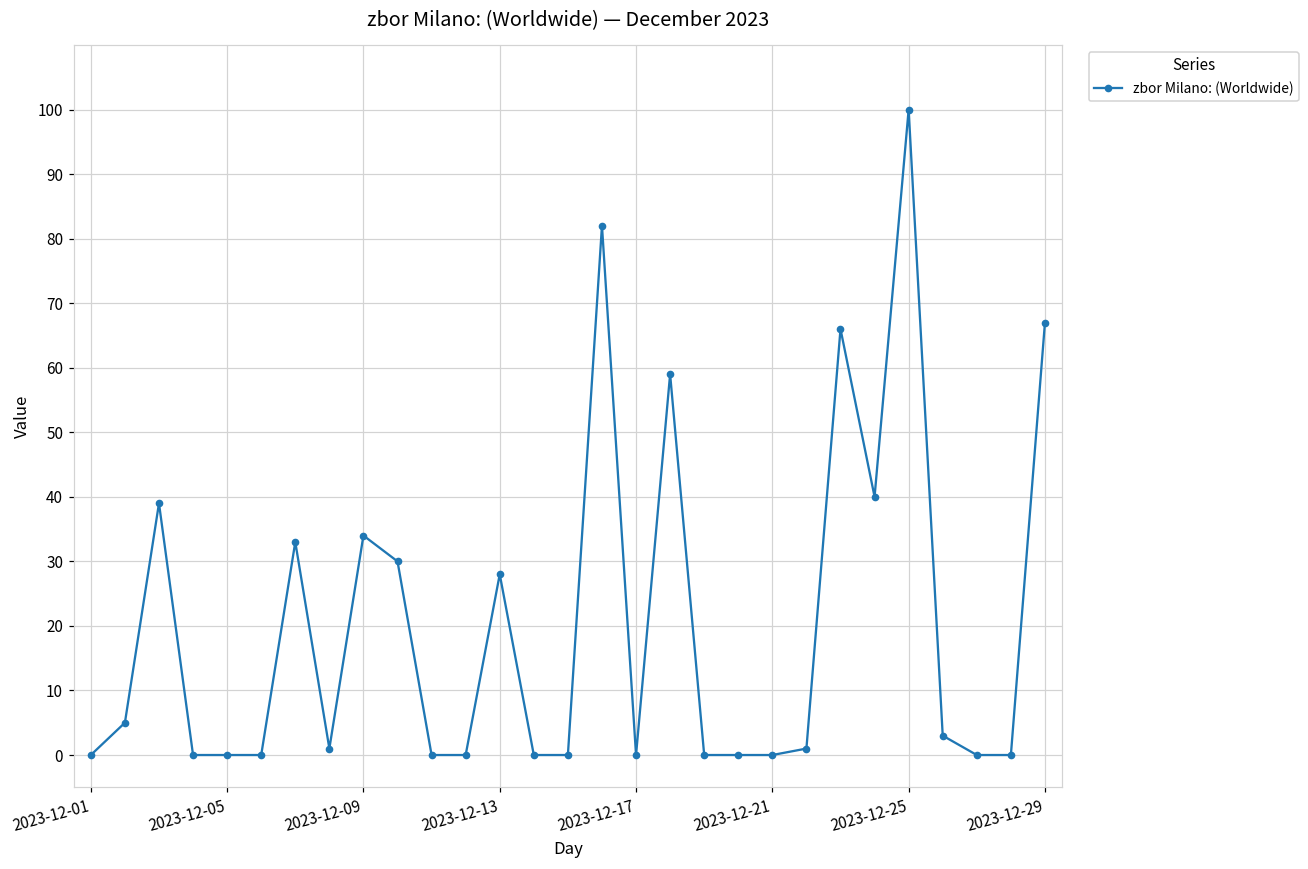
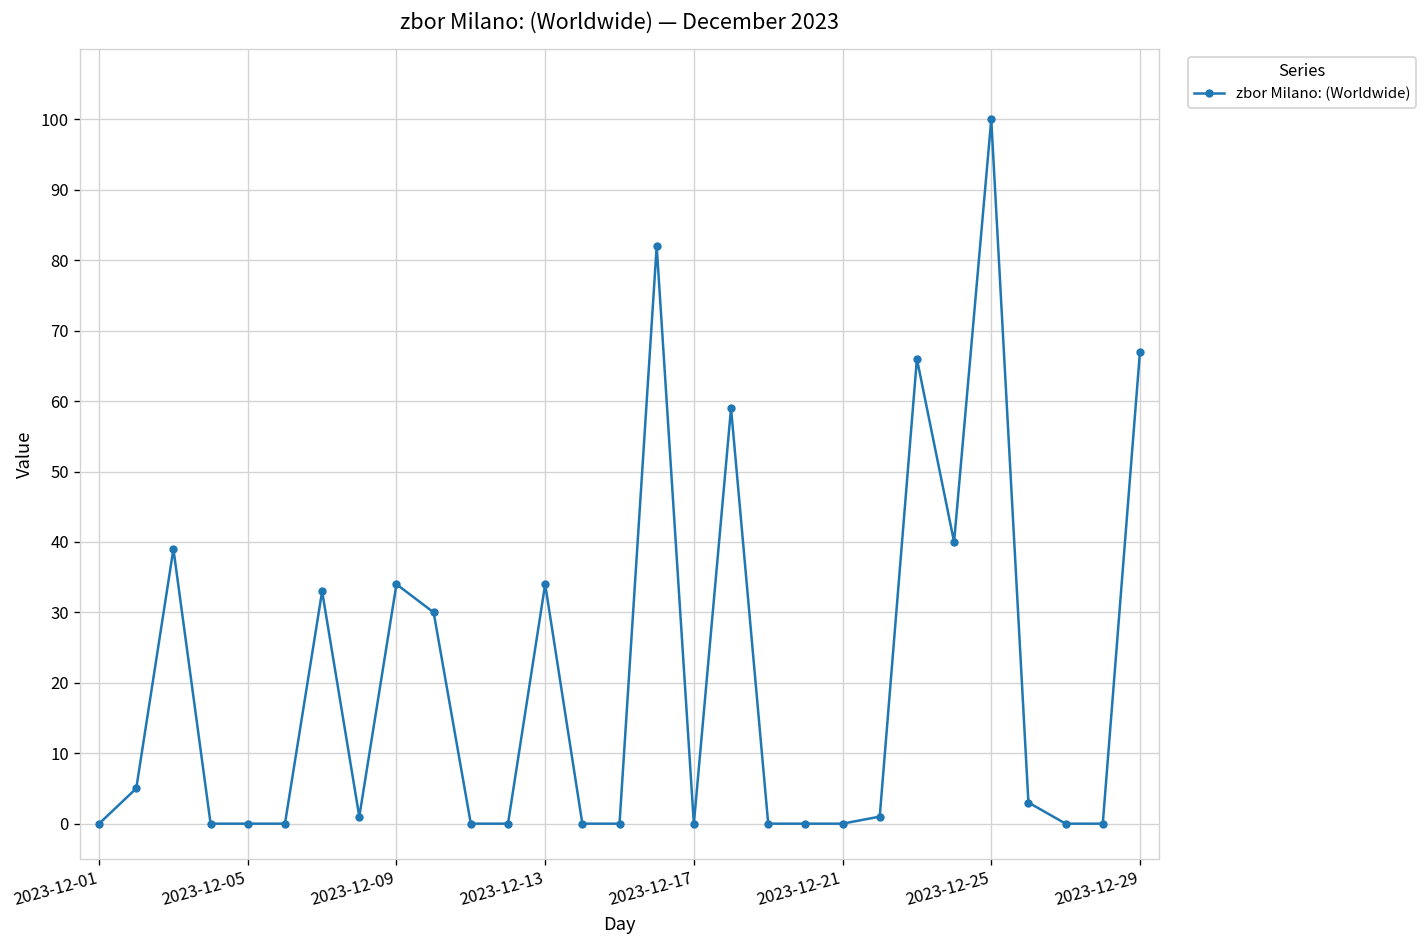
  {
    "2023-12-01": 0,
    "2023-12-05": 0,
    "2023-12-09": 34,
-   "2023-12-13": 28,
+   "2023-12-13": 34,
    "2023-12-17": 0,
    "2023-12-21": 0,
    "2023-12-25": 100,
    "2023-12-29": 67
  }
